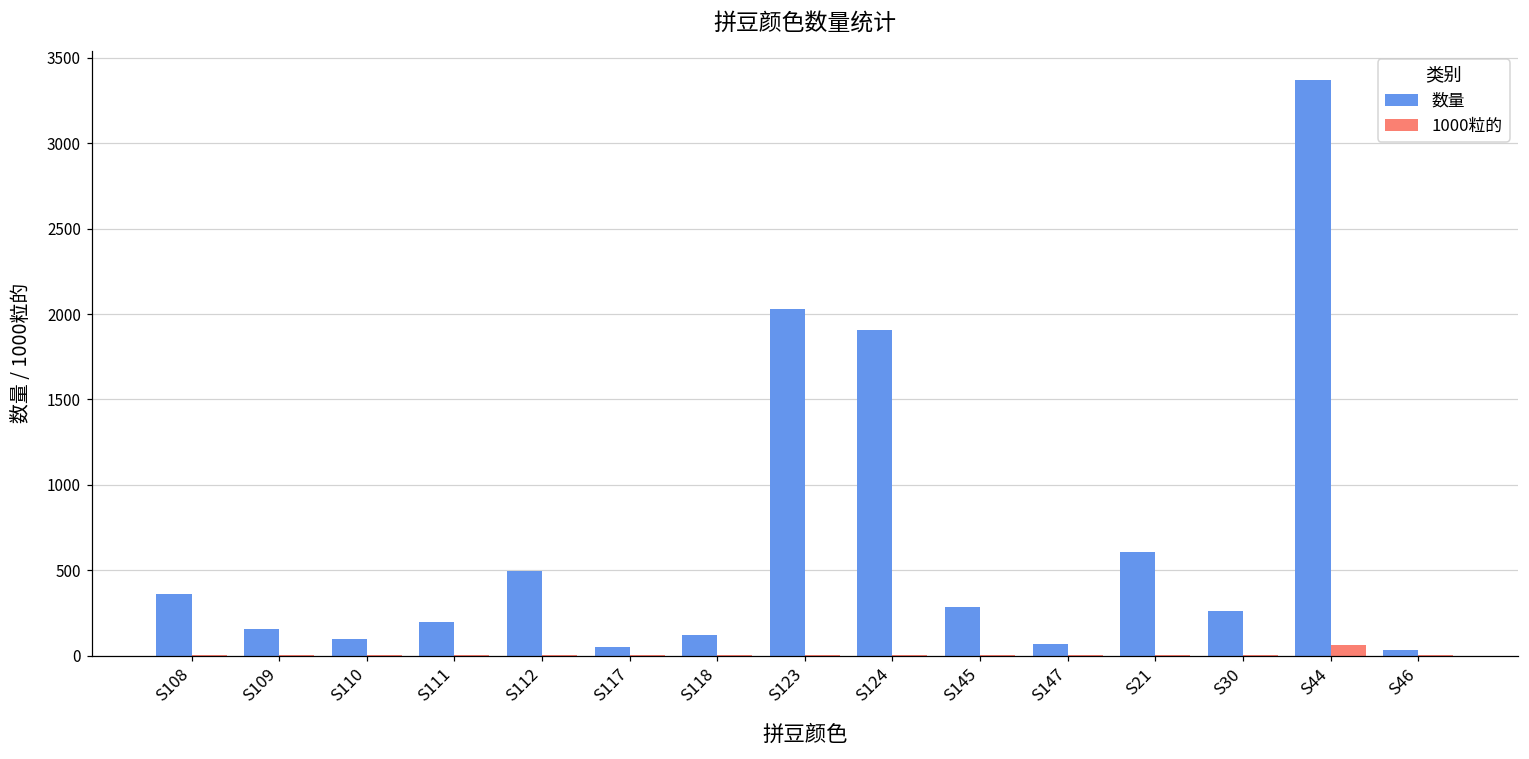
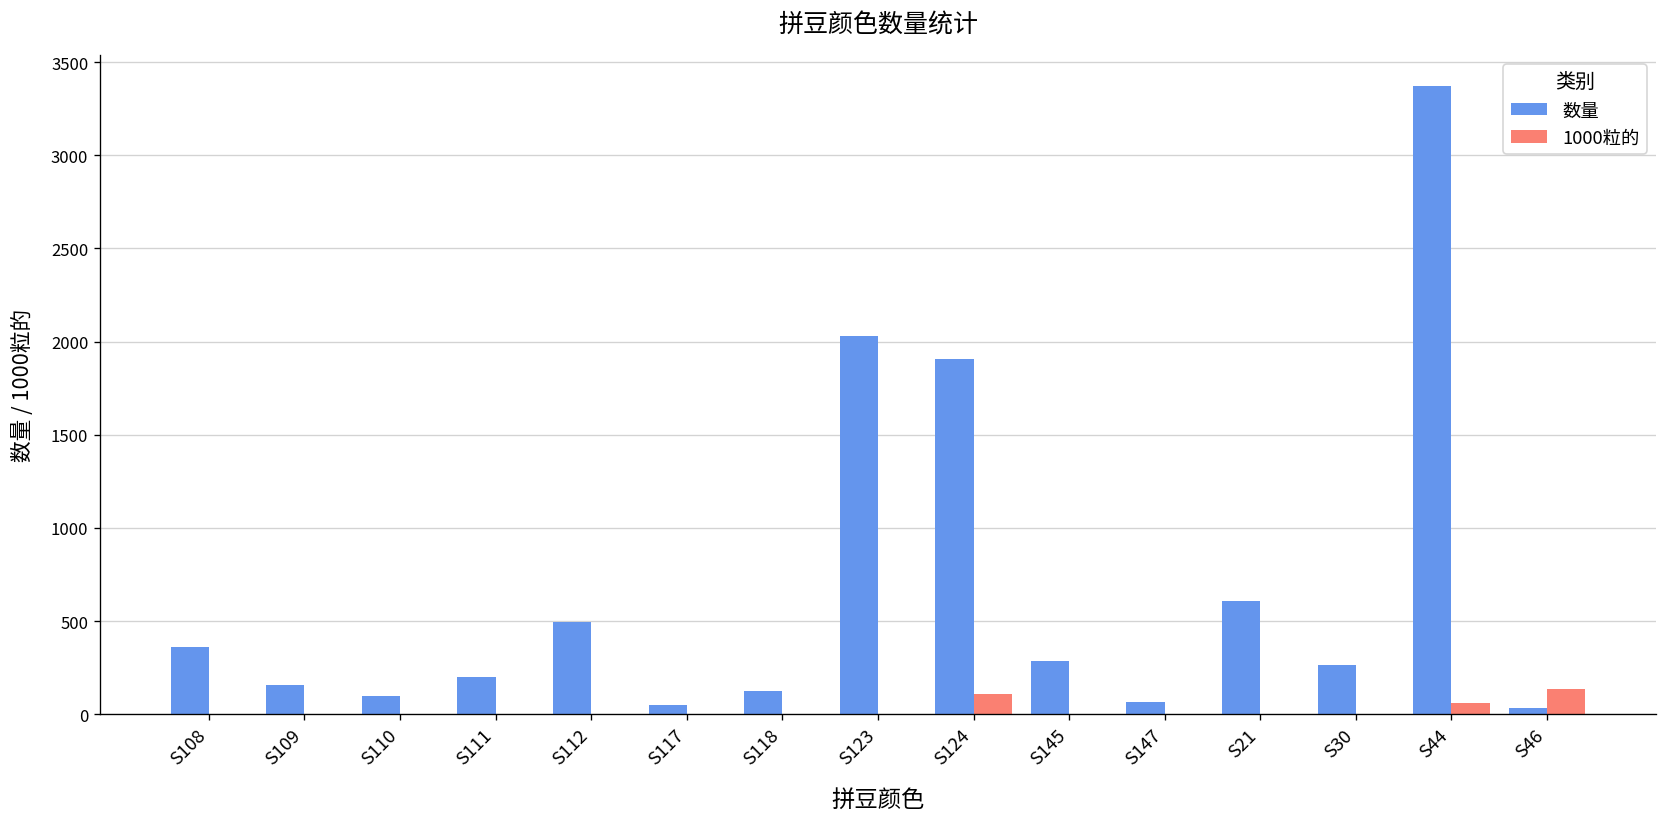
  {
    "数量": {
      "S108": 360,
      "S109": 160,
      "S110": 100,
      "S111": 200,
      "S112": 500,
      "S117": 50,
      "S118": 120,
      "S123": 2030,
      "S124": 1900,
      "S145": 290,
      "S147": 70,
      "S21": 610,
      "S30": 260,
      "S44": 3370,
      "S46": 30
    },
    "1000粒的": {
-     "S124": 0,
+     "S124": 110,
      "S44": 60,
-     "S46": 0
+     "S46": 140
    }
  }
